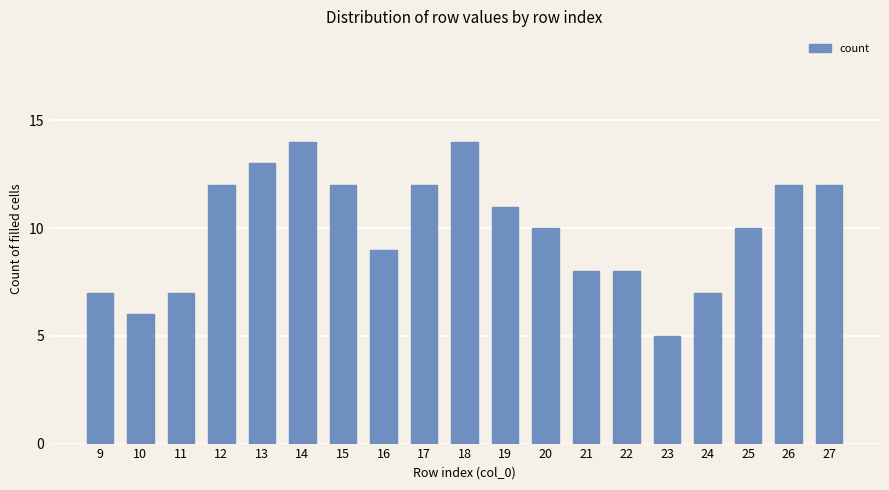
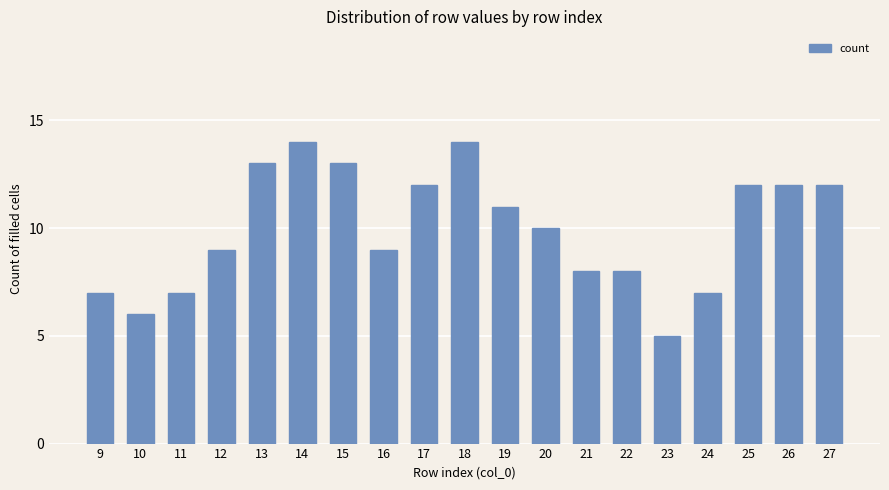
  {
    "9": 7,
    "10": 6,
    "11": 7,
-   "12": 12,
+   "12": 9,
    "13": 13,
    "14": 14,
-   "15": 12,
+   "15": 13,
    "16": 9,
    "17": 12,
    "18": 14,
    "19": 11,
    "20": 10,
    "21": 8,
    "22": 8,
    "23": 5,
    "24": 7,
-   "25": 10,
+   "25": 12,
    "26": 12,
    "27": 12
  }
